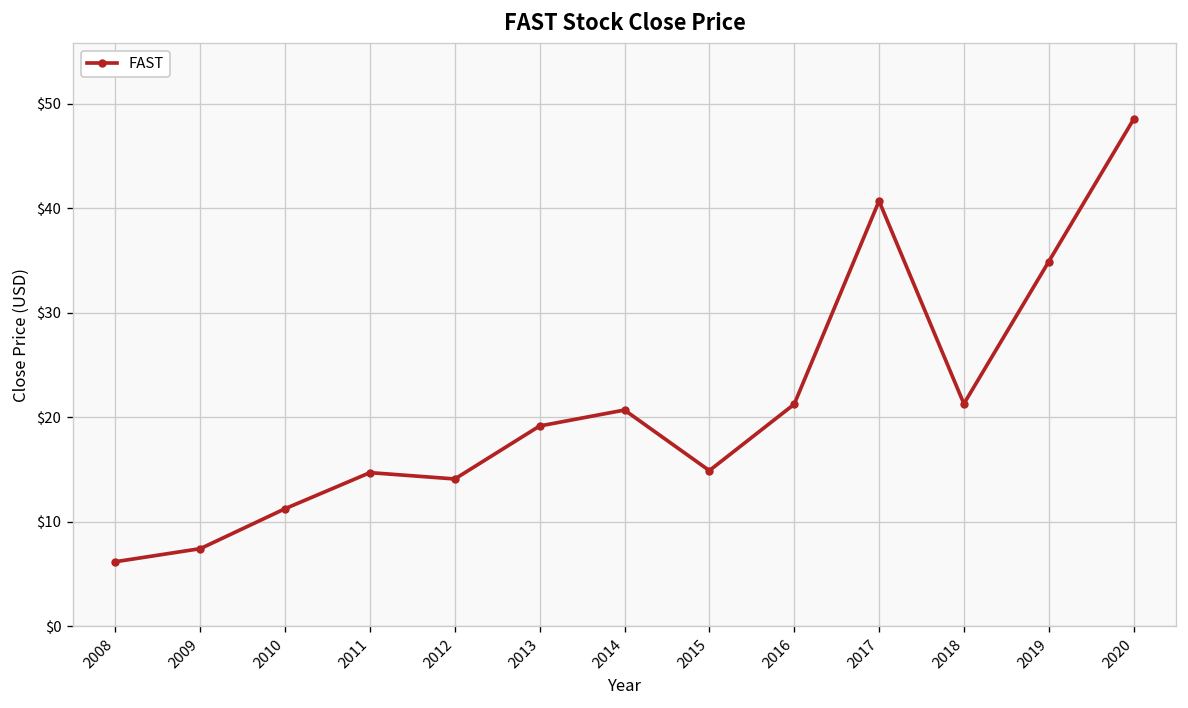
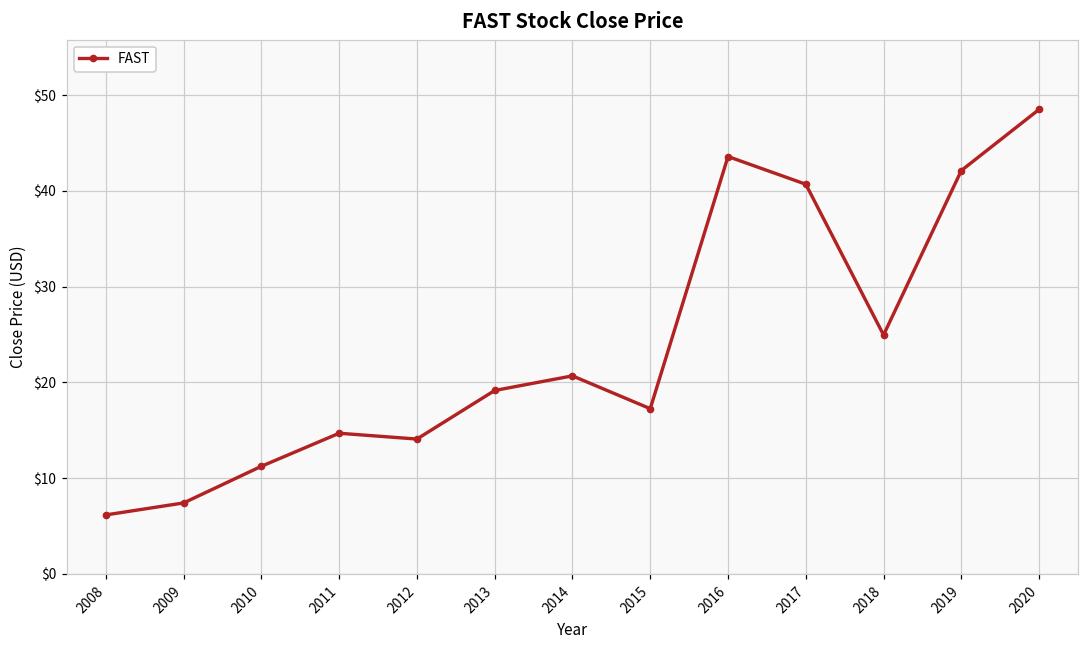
  {
    "2008": "$6",
    "2009": "$7",
    "2010": "$11",
    "2011": "$15",
    "2012": "$14",
    "2013": "$19",
    "2014": "$21",
-   "2015": "$15",
-   "2016": "$21",
+   "2015": "$17",
+   "2016": "$44",
    "2017": "$41",
-   "2018": "$21",
-   "2019": "$35",
+   "2018": "$25",
+   "2019": "$42",
    "2020": "$48"
  }
